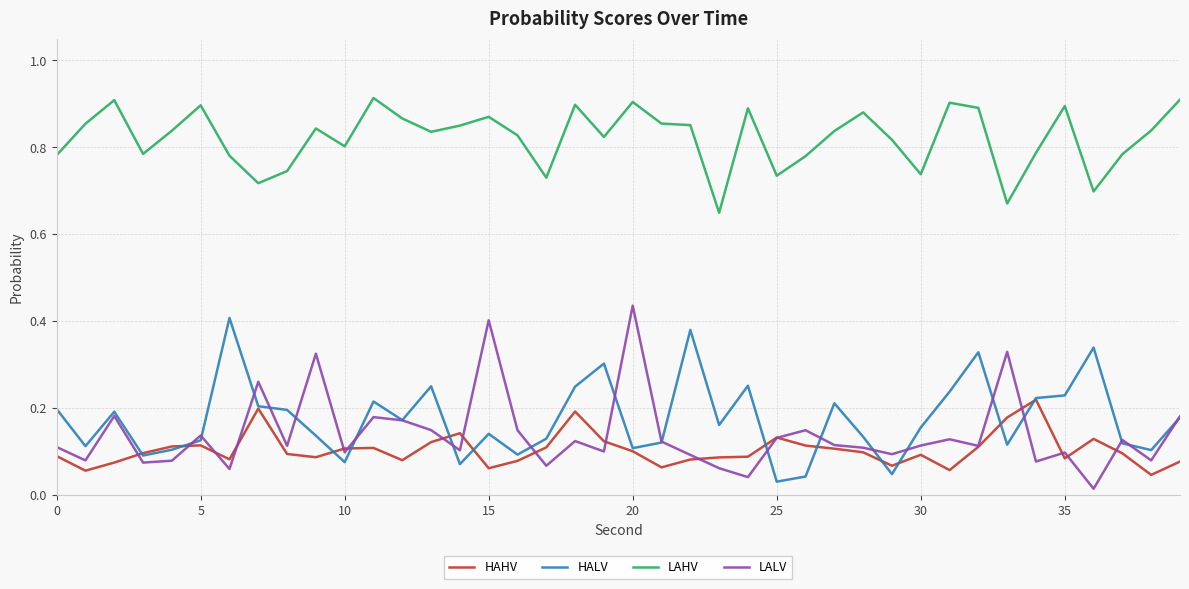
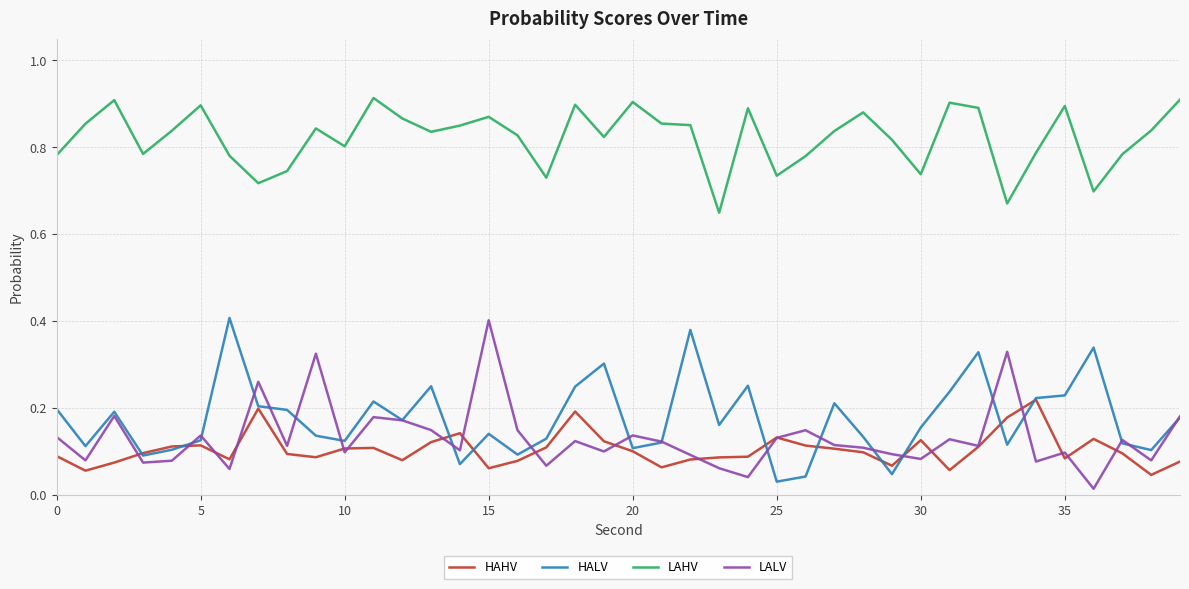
  {
    "HAHV": {
      "0": 0.09,
      "5": 0.11,
      "10": 0.11,
      "15": 0.06,
      "20": 0.10,
-     "30": 0.09,
+     "30": 0.13,
      "35": 0.08
    },
    "HALV": {
      "0": 0.20,
      "5": 0.13,
-     "10": 0.08,
+     "10": 0.12,
      "15": 0.14,
      "20": 0.11,
      "25": 0.03,
      "30": 0.16,
      "35": 0.23
    },
    "LAHV": {
      "0": 0.78,
      "5": 0.90,
      "10": 0.80,
      "15": 0.87,
      "20": 0.90,
      "25": 0.73,
      "30": 0.74,
      "35": 0.89
    },
    "LALV": {
-     "0": 0.11,
+     "0": 0.13,
      "5": 0.14,
      "10": 0.10,
      "15": 0.40,
-     "20": 0.44,
-     "30": 0.11,
+     "20": 0.14,
+     "30": 0.08,
      "35": 0.10
    }
  }
